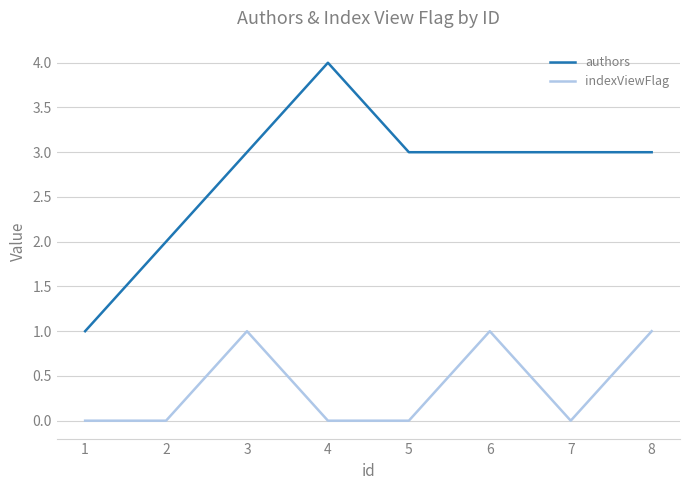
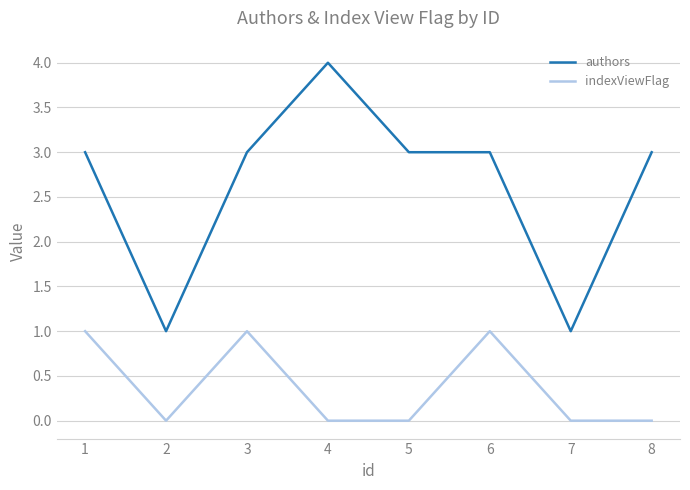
  {
    "authors": {
-     "1": 1,
-     "2": 2,
+     "1": 3,
+     "2": 1,
      "3": 3,
      "4": 4,
      "5": 3,
      "6": 3,
-     "7": 3,
+     "7": 1,
      "8": 3
    },
    "indexViewFlag": {
-     "1": 0,
+     "1": 1,
      "2": 0,
      "3": 1,
      "4": 0,
      "5": 0,
      "6": 1,
      "7": 0,
-     "8": 1
+     "8": 0
    }
  }
